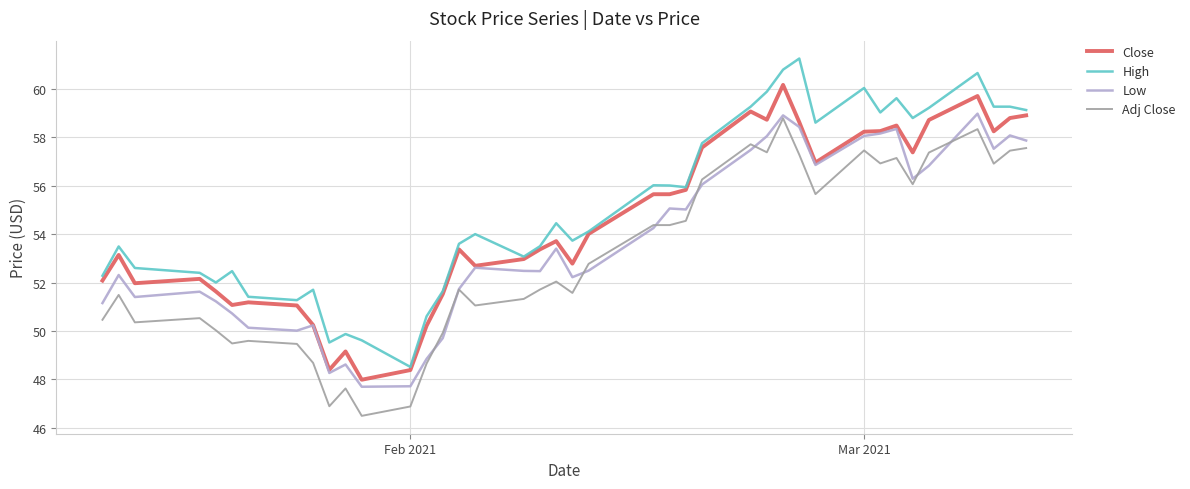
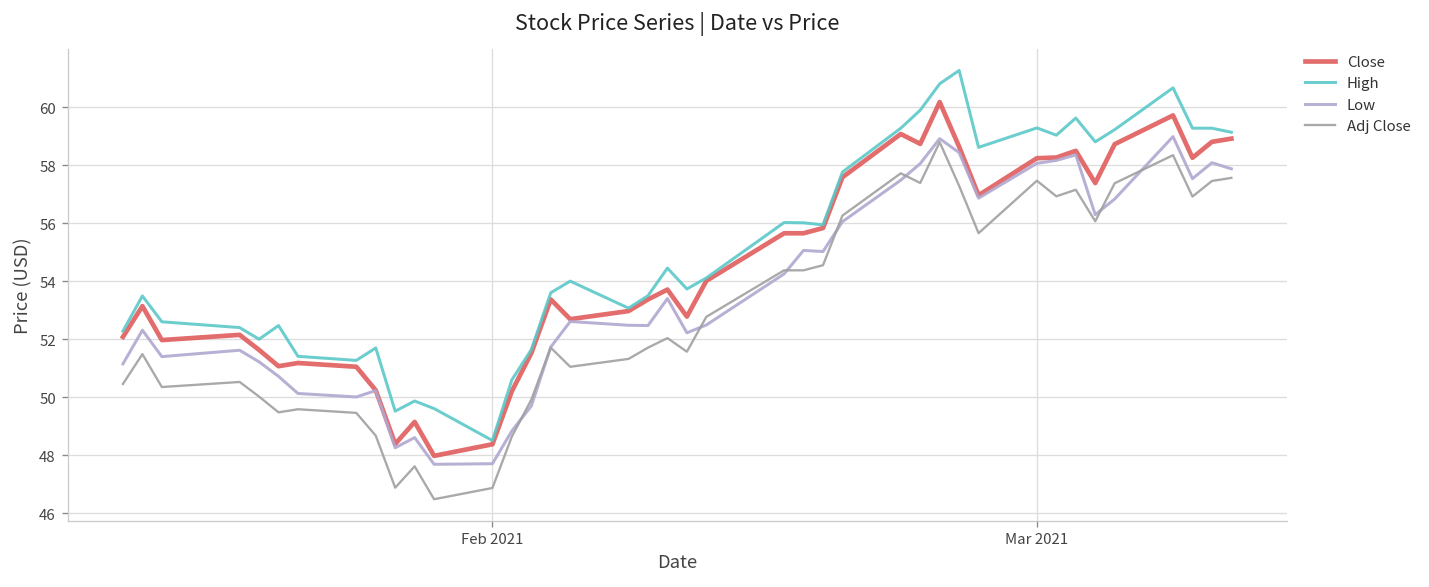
  {
    "Close": {
      "Feb 2021": 48.4,
      "Mar 2021": 58.2
    },
    "High": {
      "Feb 2021": 48.5,
-     "Mar 2021": 60.0
+     "Mar 2021": 59.3
    }
  }
